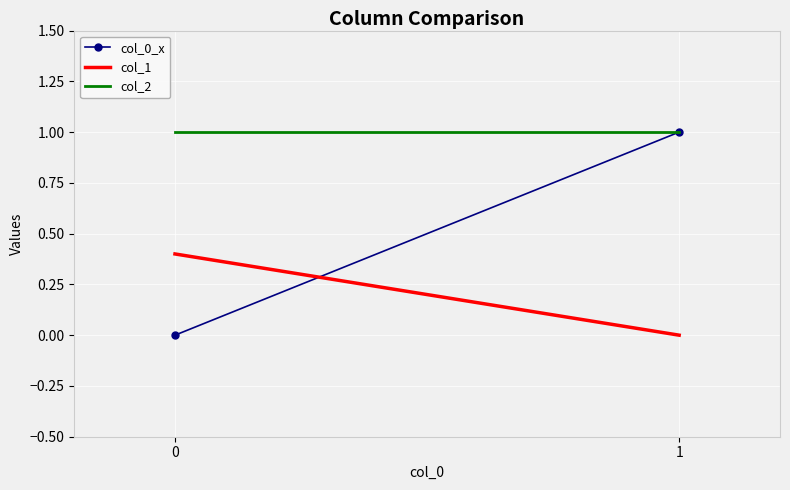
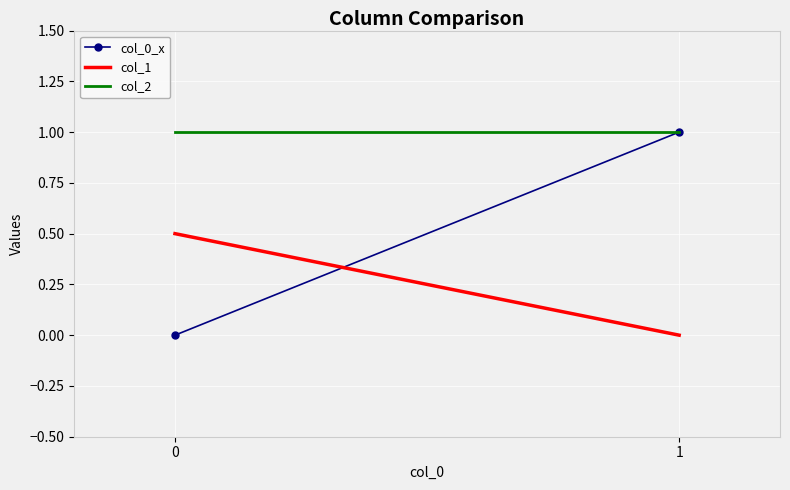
  {
    "col_0_x": {
      "0": 0.0
    },
    "col_1": {
-     "0": 0.4,
+     "0": 0.5,
      "1": 0.0
    },
    "col_2": {
      "0": 1.0
    }
  }
